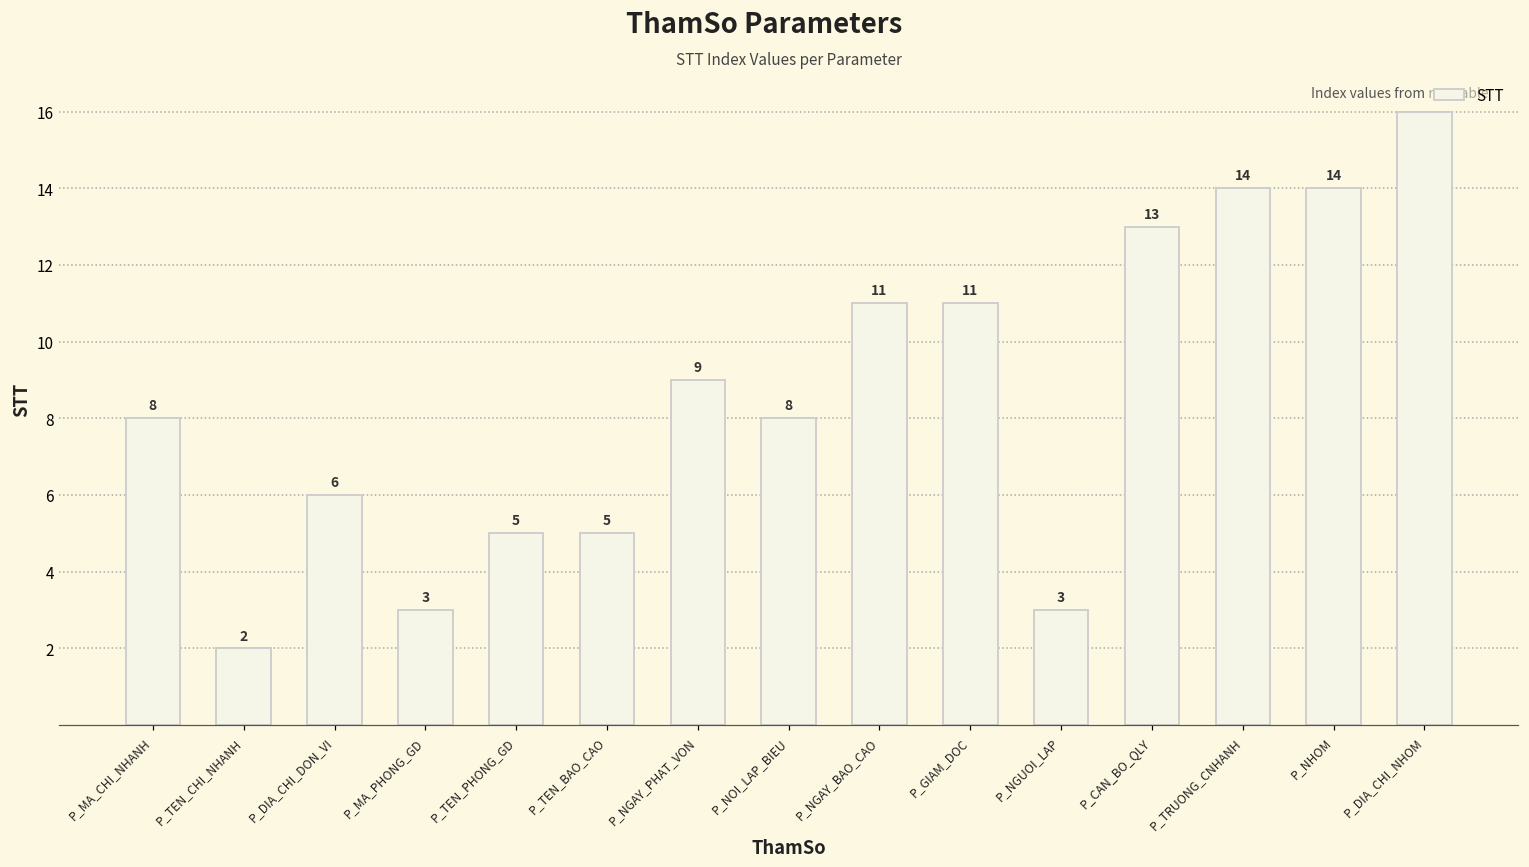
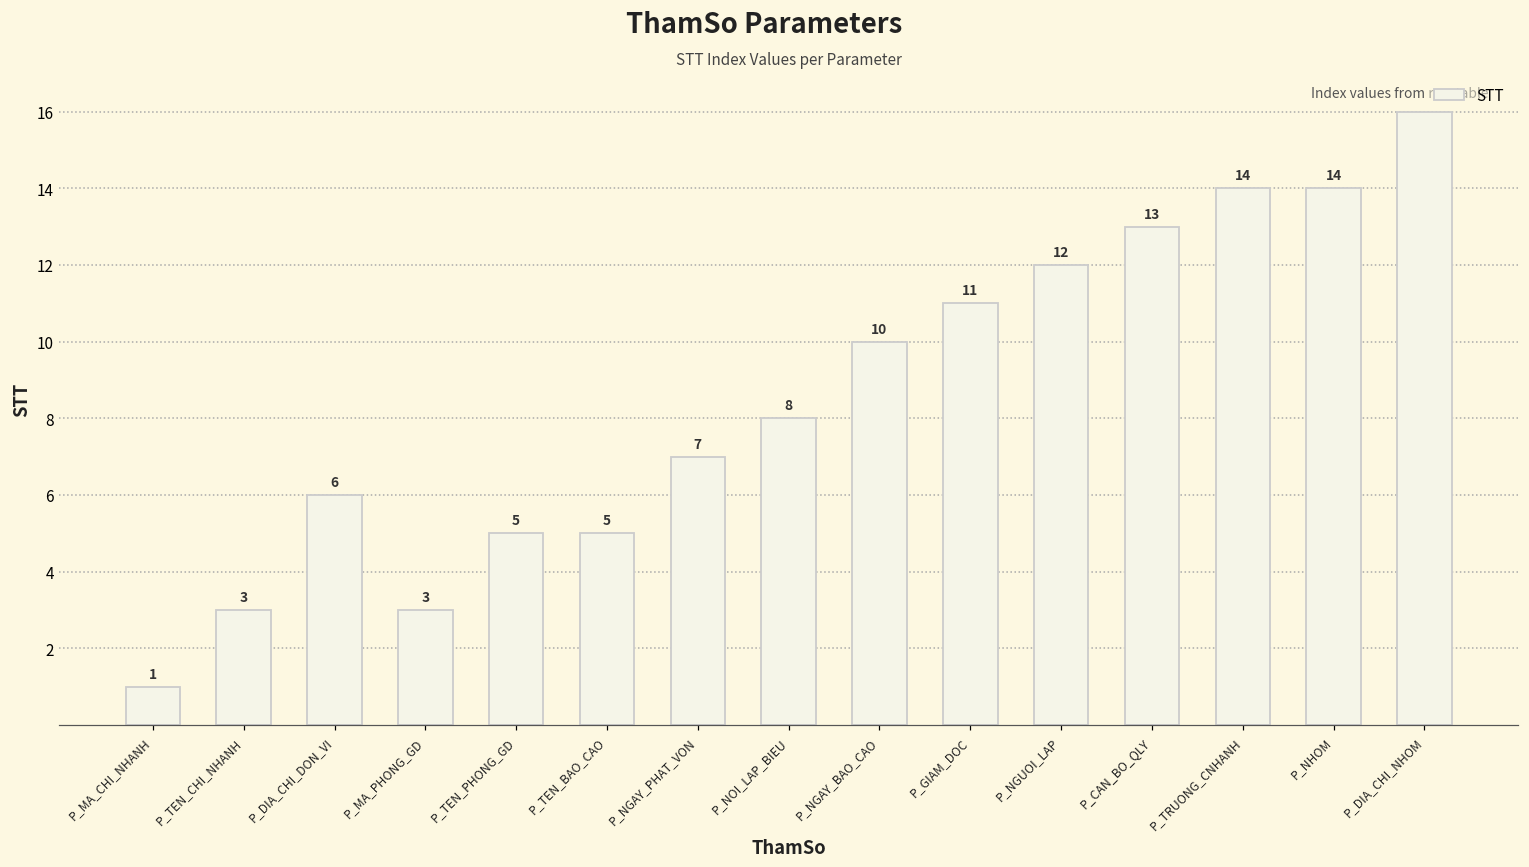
  {
-   "P_MA_CHI_NHANH": 8,
-   "P_TEN_CHI_NHANH": 2,
+   "P_MA_CHI_NHANH": 1,
+   "P_TEN_CHI_NHANH": 3,
    "P_DIA_CHI_DON_VI": 6,
    "P_MA_PHONG_GD": 3,
    "P_TEN_PHONG_GD": 5,
    "P_TEN_BAO_CAO": 5,
-   "P_NGAY_PHAT_VON": 9,
+   "P_NGAY_PHAT_VON": 7,
    "P_NOI_LAP_BIEU": 8,
-   "P_NGAY_BAO_CAO": 11,
+   "P_NGAY_BAO_CAO": 10,
    "P_GIAM_DOC": 11,
-   "P_NGUOI_LAP": 3,
+   "P_NGUOI_LAP": 12,
    "P_CAN_BO_QLY": 13,
    "P_TRUONG_CNHANH": 14,
    "P_NHOM": 14
  }
